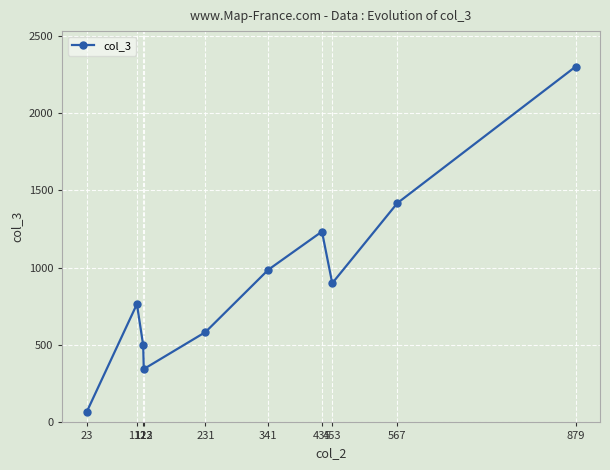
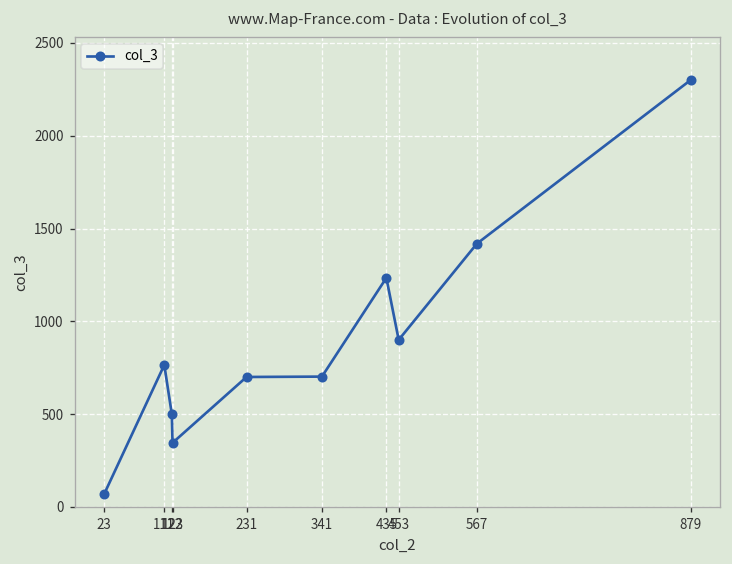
  {
    "23": 70,
-   "231": 580,
-   "341": 990,
+   "231": 700,
+   "341": 700,
    "567": 1420,
    "879": 2300
  }
